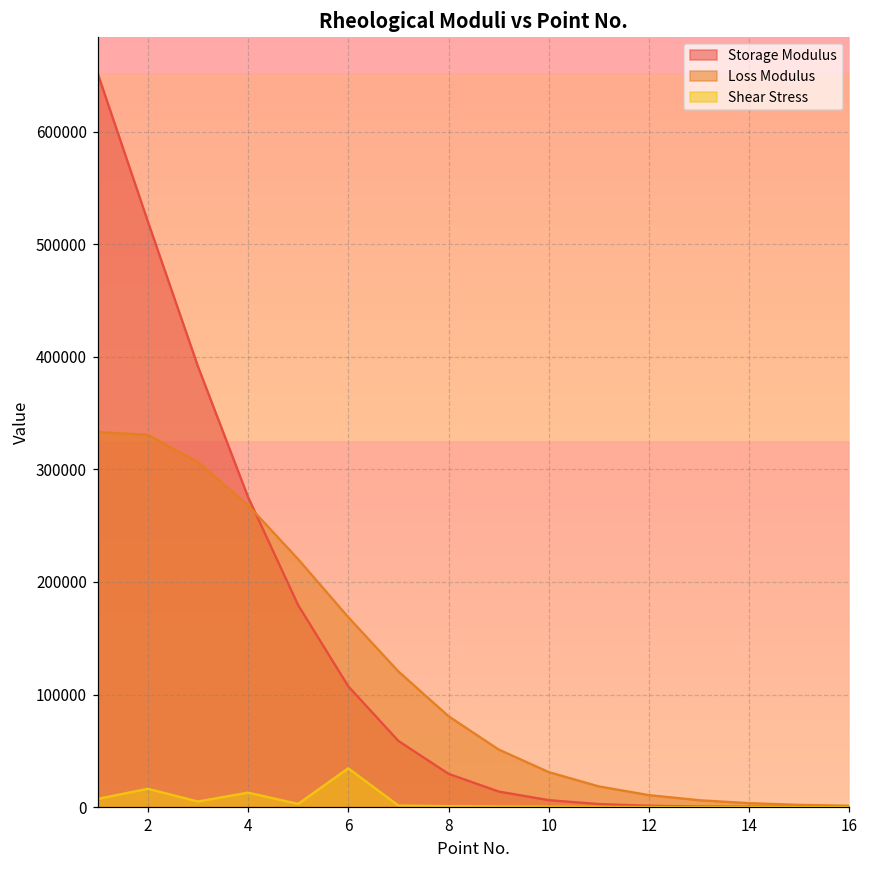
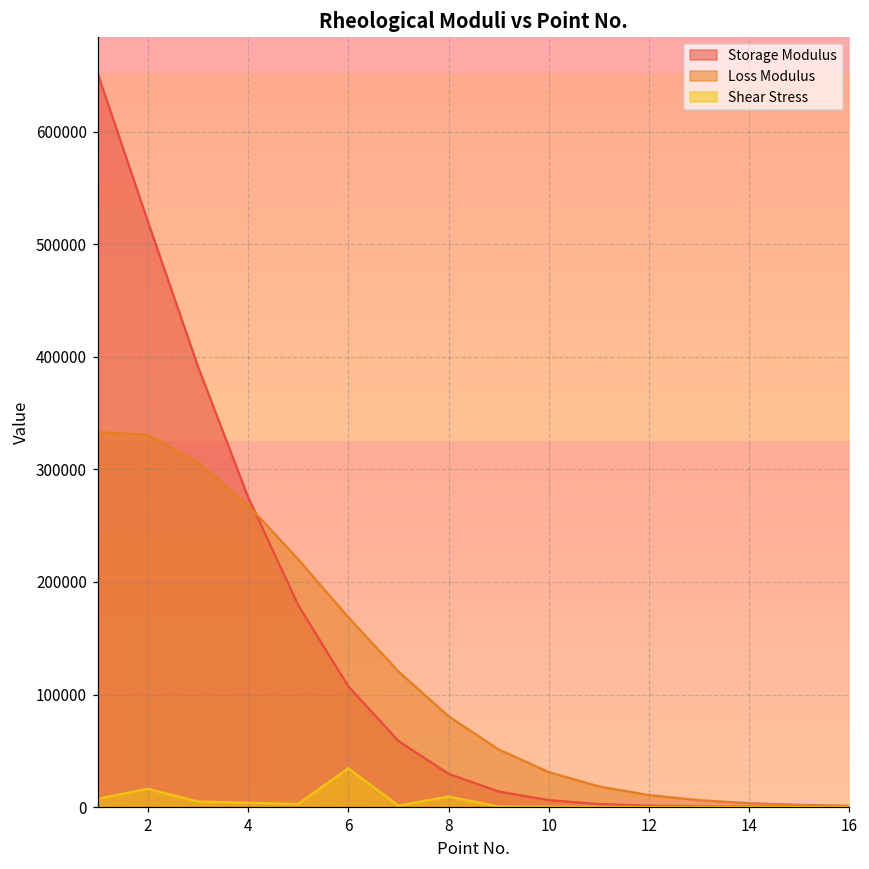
  {
    "Shear Stress": {
      "2": 16000,
-     "4": 13000,
+     "4": 4000,
      "6": 34000,
-     "8": 1000,
+     "8": 9000,
      "10": 0
    }
  }
